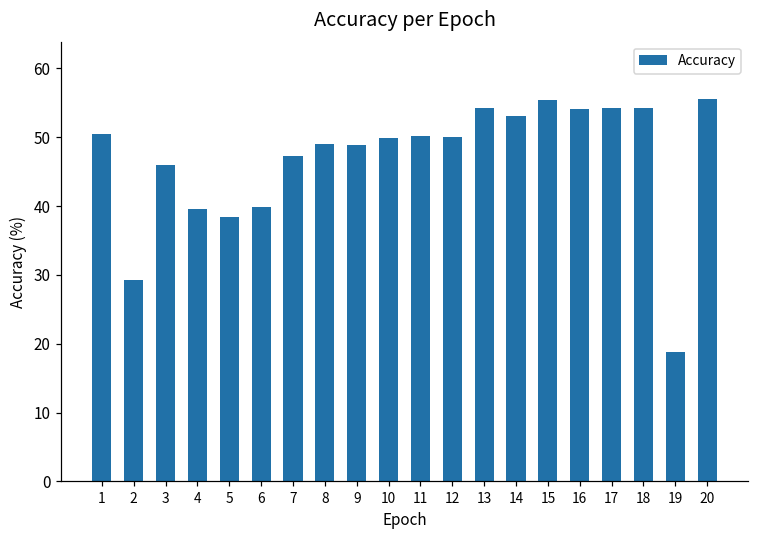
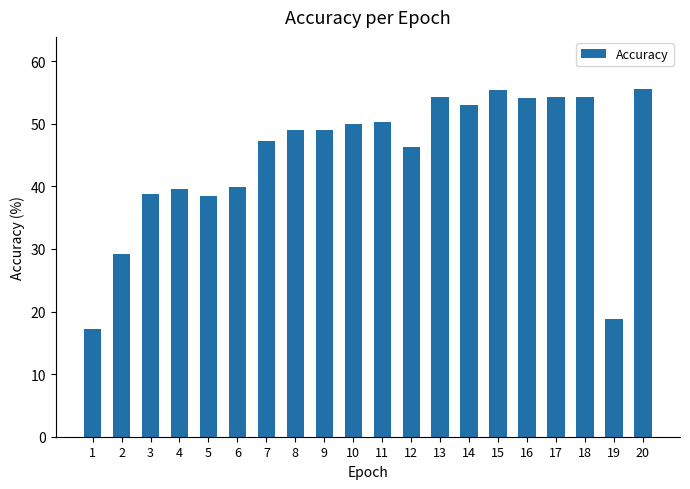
  {
-   "1": 50,
+   "1": 17,
    "2": 29,
-   "3": 46,
+   "3": 39,
    "4": 40,
    "5": 38,
    "6": 40,
    "7": 47,
    "8": 49,
    "9": 49,
    "10": 50,
    "11": 50,
-   "12": 50,
+   "12": 46,
    "13": 54,
    "14": 53,
    "15": 55,
    "16": 54,
    "17": 54,
    "18": 54,
    "19": 19,
    "20": 56
  }
